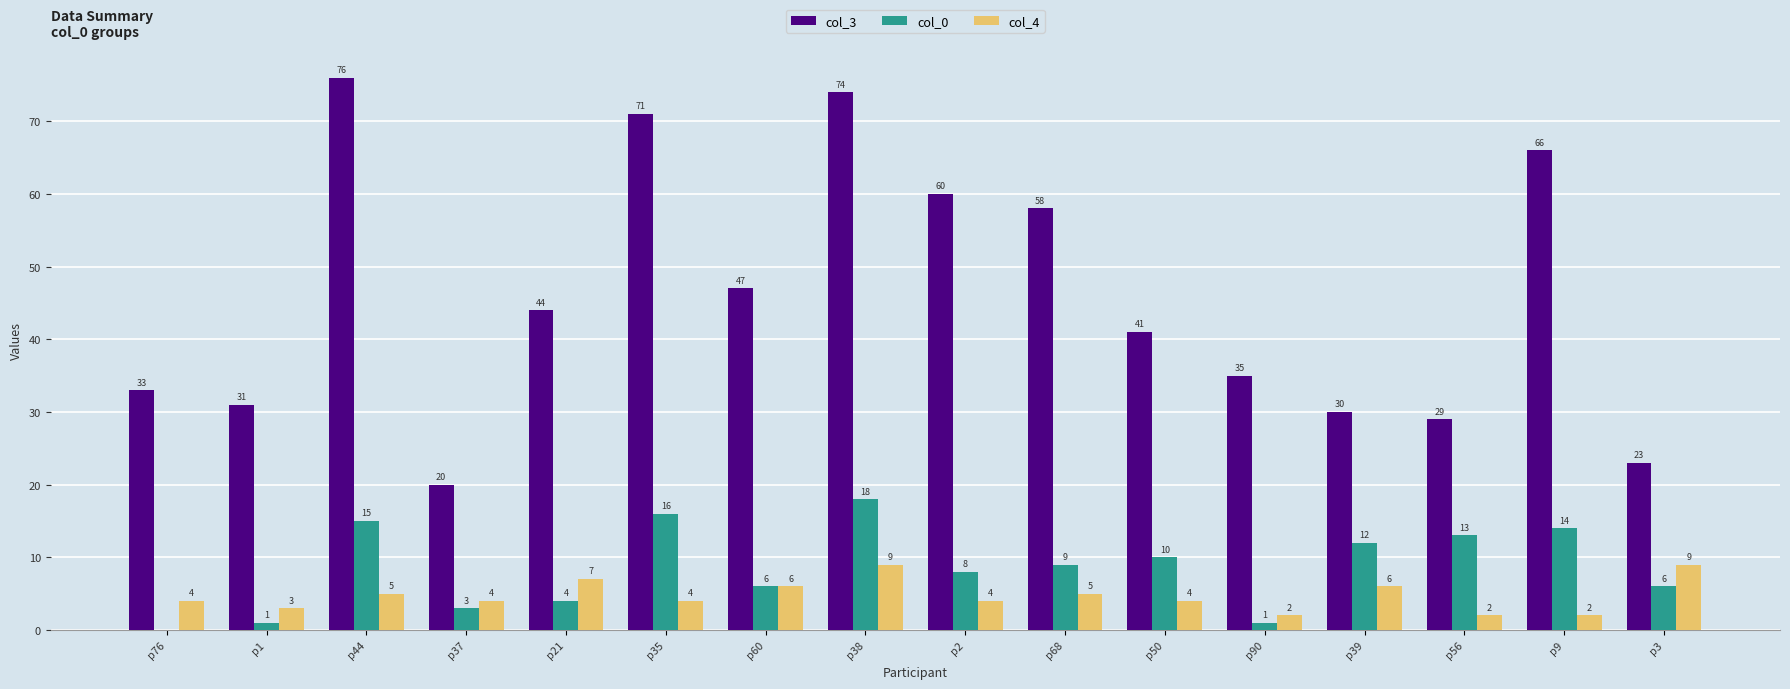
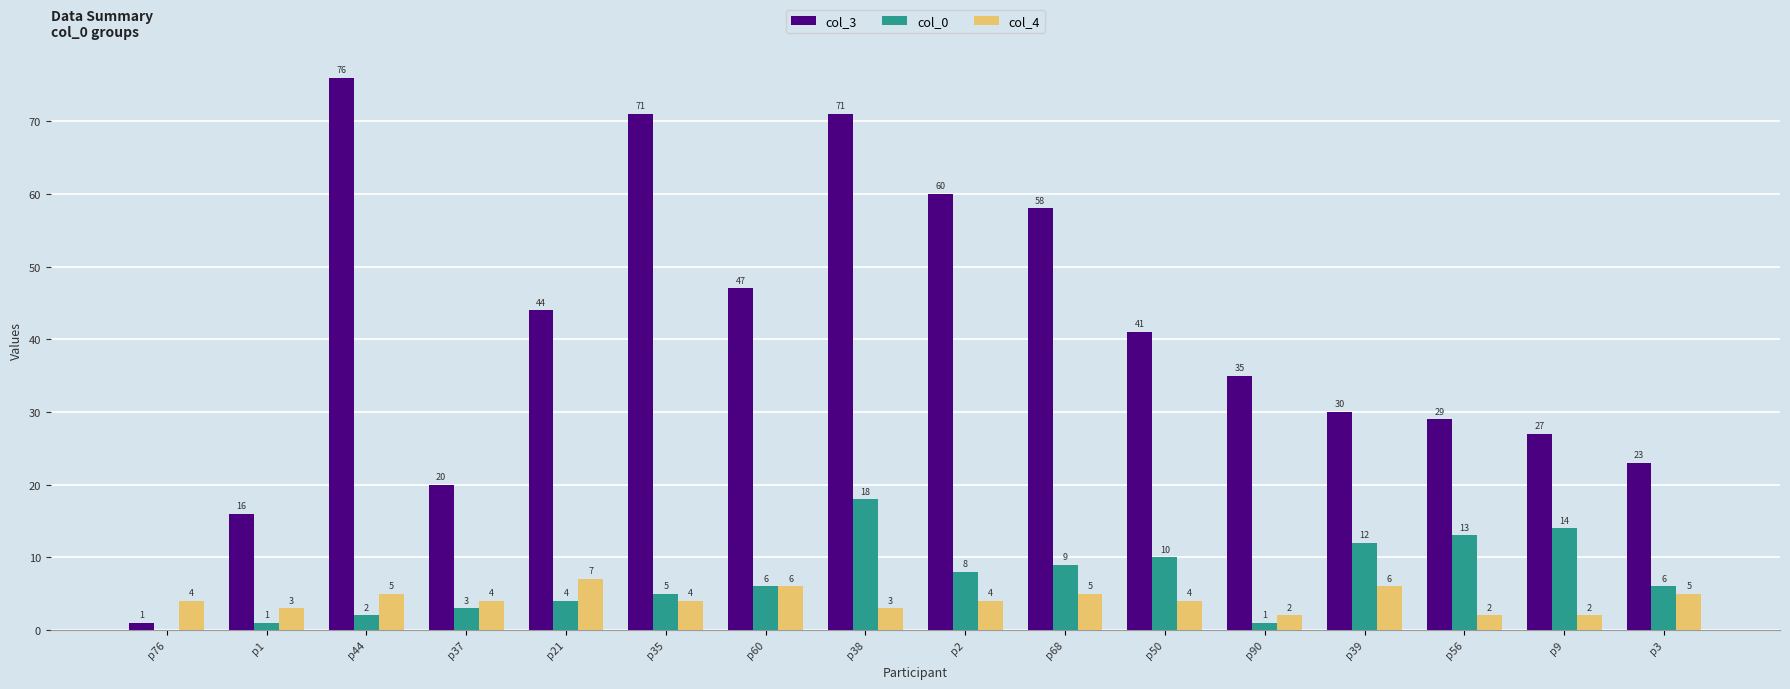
  {
    "col_3": {
-     "p76": 33,
-     "p1": 31,
+     "p76": 1,
+     "p1": 16,
      "p44": 76,
      "p37": 20,
      "p21": 44,
      "p35": 71,
      "p60": 47,
-     "p38": 74,
+     "p38": 71,
      "p2": 60,
      "p68": 58,
      "p50": 41,
      "p90": 35,
      "p39": 30,
      "p56": 29,
-     "p9": 66,
+     "p9": 27,
      "p3": 23
    },
    "col_0": {
      "p1": 1,
-     "p44": 15,
+     "p44": 2,
      "p37": 3,
      "p21": 4,
-     "p35": 16,
+     "p35": 5,
      "p60": 6,
      "p38": 18,
      "p2": 8,
      "p68": 9,
      "p50": 10,
      "p90": 1,
      "p39": 12,
      "p56": 13,
      "p9": 14,
      "p3": 6
    },
    "col_4": {
      "p76": 4,
      "p1": 3,
      "p44": 5,
      "p37": 4,
      "p21": 7,
      "p35": 4,
      "p60": 6,
-     "p38": 9,
+     "p38": 3,
      "p2": 4,
      "p68": 5,
      "p50": 4,
      "p90": 2,
      "p39": 6,
      "p56": 2,
      "p9": 2,
-     "p3": 9
+     "p3": 5
    }
  }
